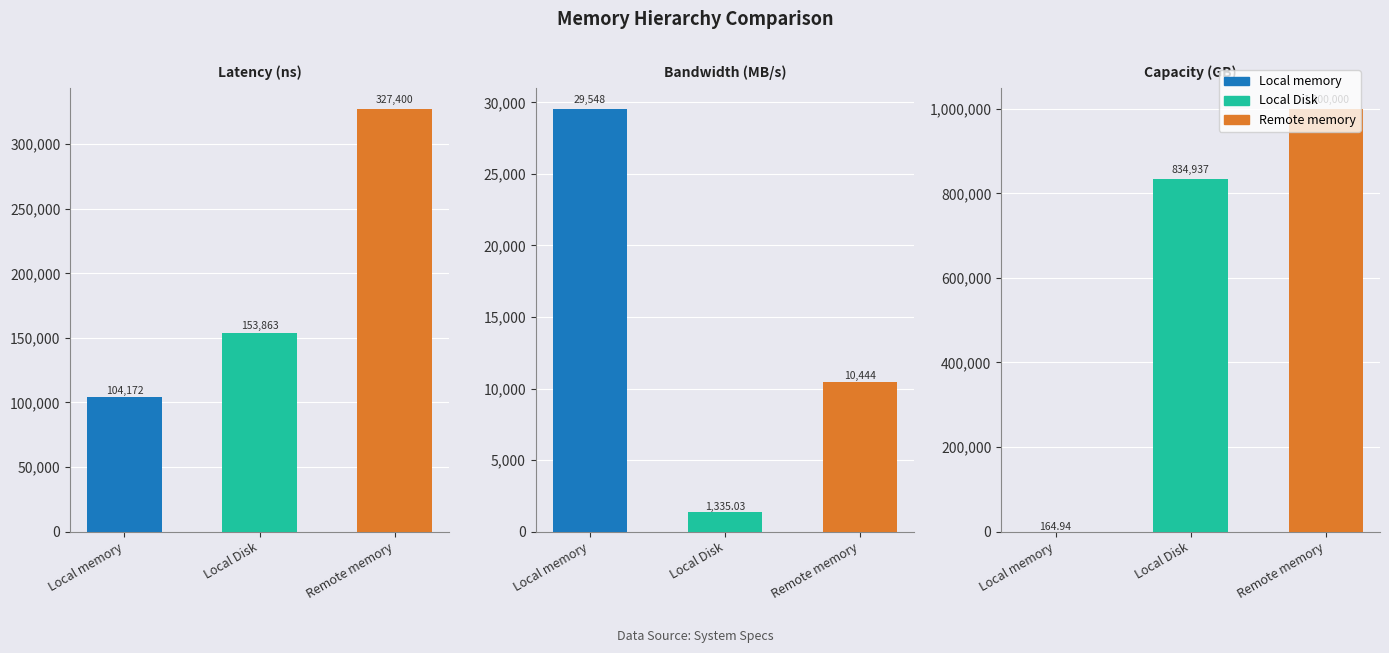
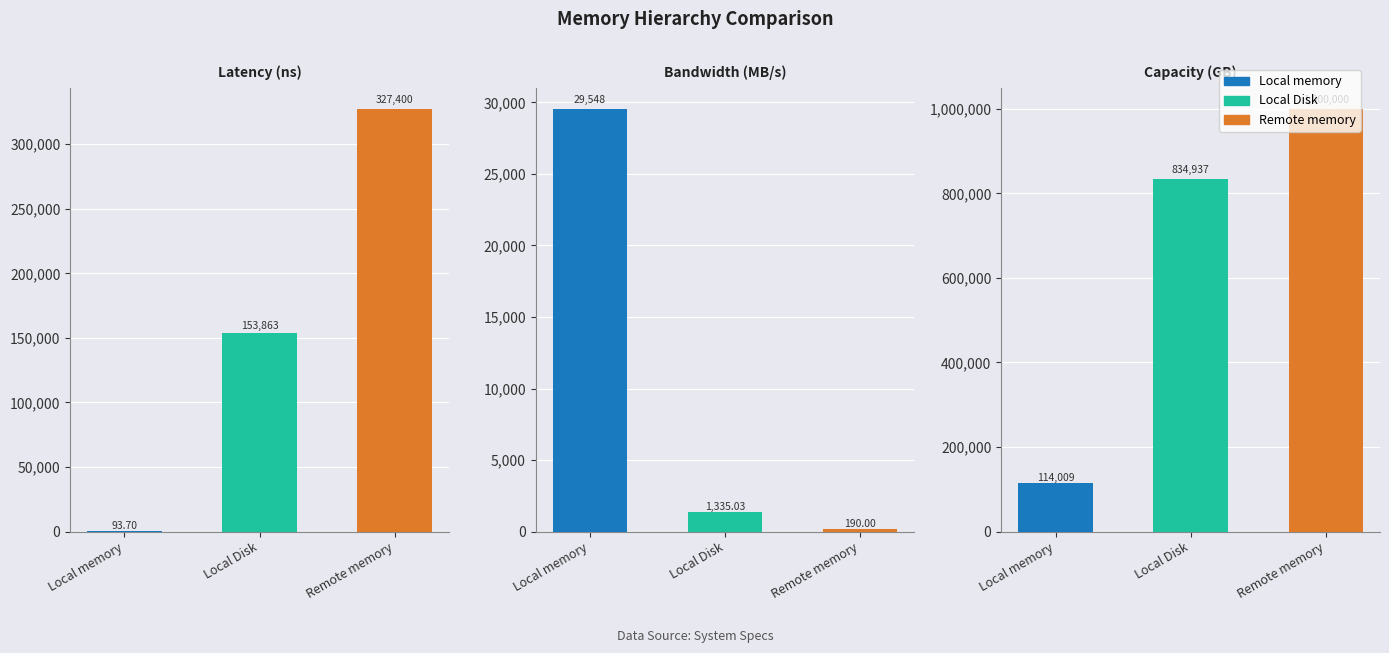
  {
    "Latency (ns)": {
-     "Local memory": "104,172",
+     "Local memory": "93.70",
      "Local Disk": "153,863",
      "Remote memory": "327,400"
    },
    "Bandwidth (MB/s)": {
      "Local memory": "29,548",
      "Local Disk": "1,335.03",
-     "Remote memory": "10,444"
+     "Remote memory": "190.00"
    },
    "Capacity (GB)": {
-     "Local memory": "164.94",
+     "Local memory": "114,009",
      "Local Disk": "834,937"
    }
  }
